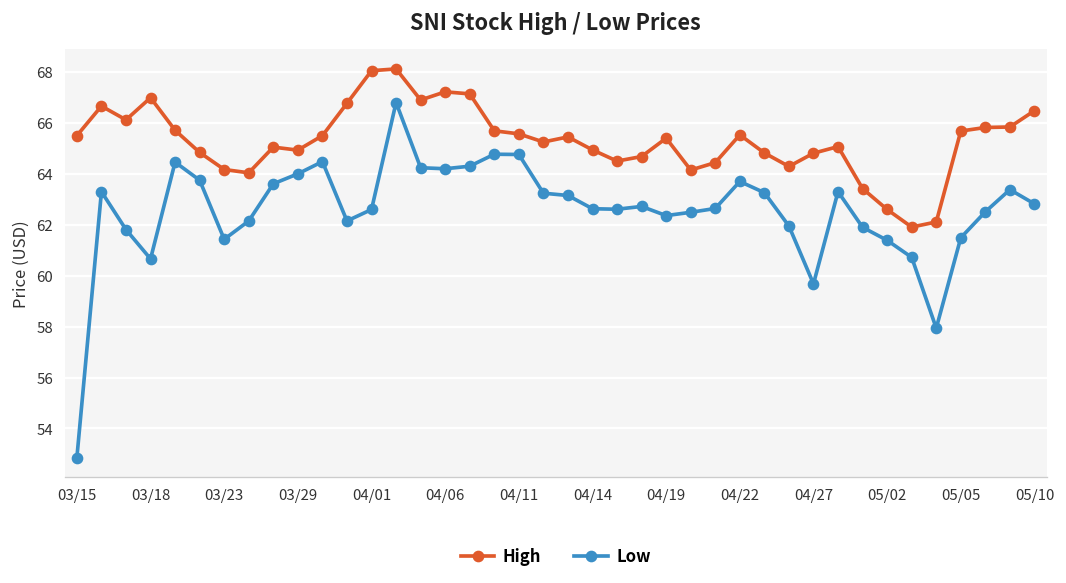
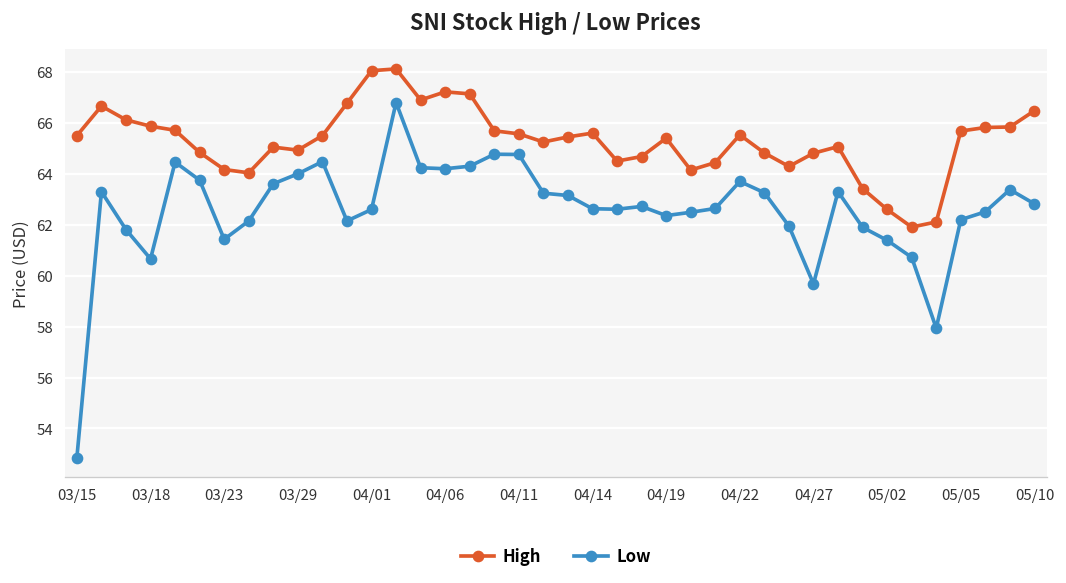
  {
    "High": {
      "03/15": 65.5,
-     "03/18": 67.0,
+     "03/18": 65.9,
      "03/23": 64.2,
      "03/29": 64.9,
      "04/01": 68.1,
      "04/06": 67.2,
      "04/11": 65.6,
-     "04/14": 64.9,
+     "04/14": 65.6,
      "04/19": 65.4,
      "04/22": 65.5,
      "04/27": 64.8,
      "05/02": 62.6,
      "05/05": 65.7,
      "05/10": 66.5
    },
    "Low": {
      "03/15": 52.9,
      "03/18": 60.7,
      "03/23": 61.4,
      "03/29": 64.0,
      "04/01": 62.6,
      "04/06": 64.2,
      "04/11": 64.8,
      "04/14": 62.6,
      "04/19": 62.4,
      "04/22": 63.7,
      "04/27": 59.7,
      "05/02": 61.4,
-     "05/05": 61.5,
+     "05/05": 62.2,
      "05/10": 62.8
    }
  }
